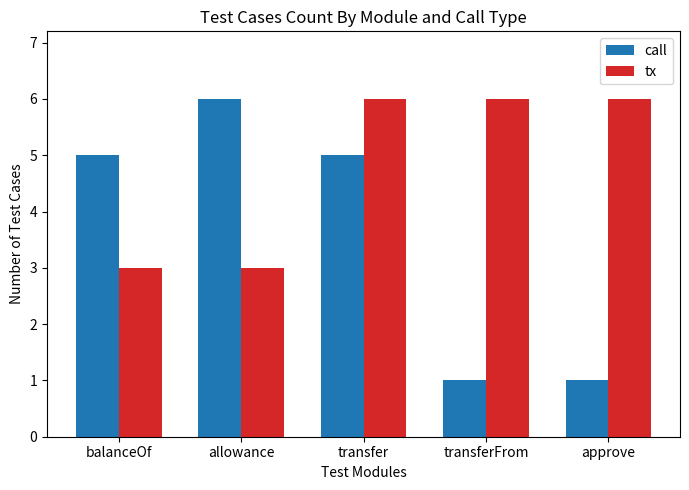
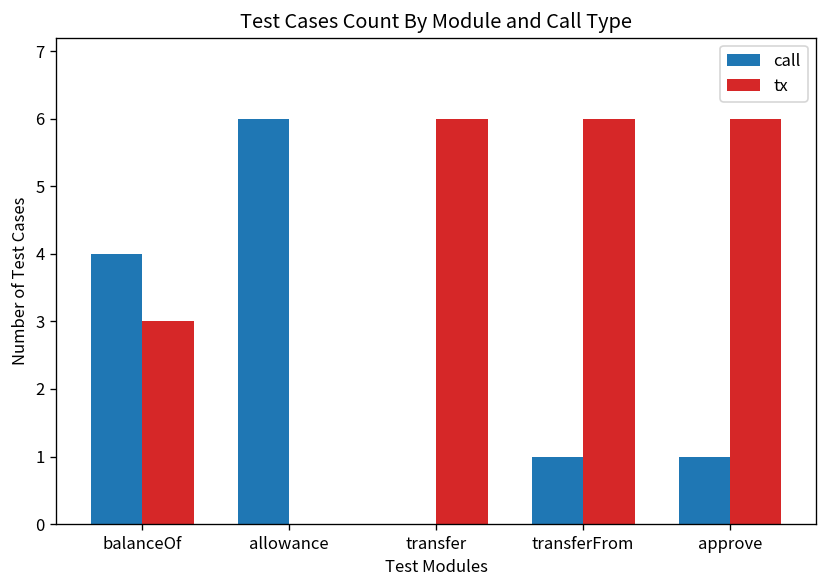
  {
    "call": {
-     "balanceOf": 5,
+     "balanceOf": 4,
      "allowance": 6,
-     "transfer": 5,
+     "transfer": 0,
      "transferFrom": 1,
      "approve": 1
    },
    "tx": {
      "balanceOf": 3,
-     "allowance": 3,
+     "allowance": 0,
      "transfer": 6,
      "transferFrom": 6,
      "approve": 6
    }
  }
